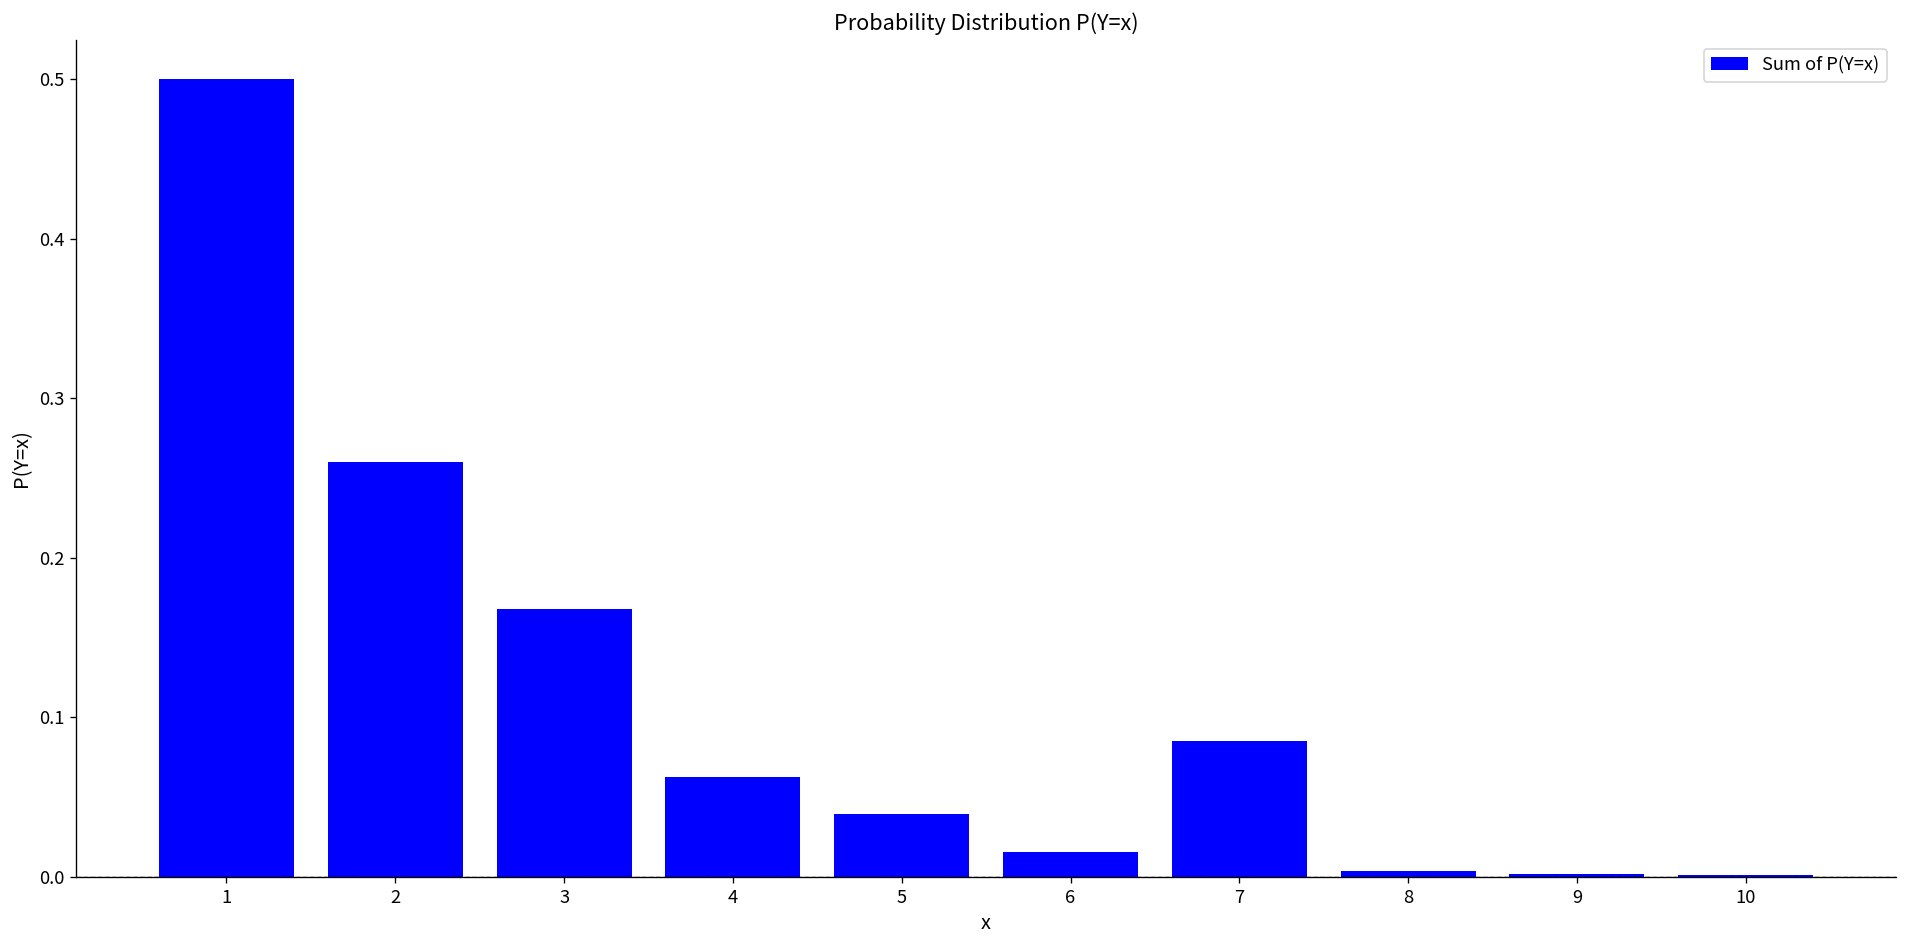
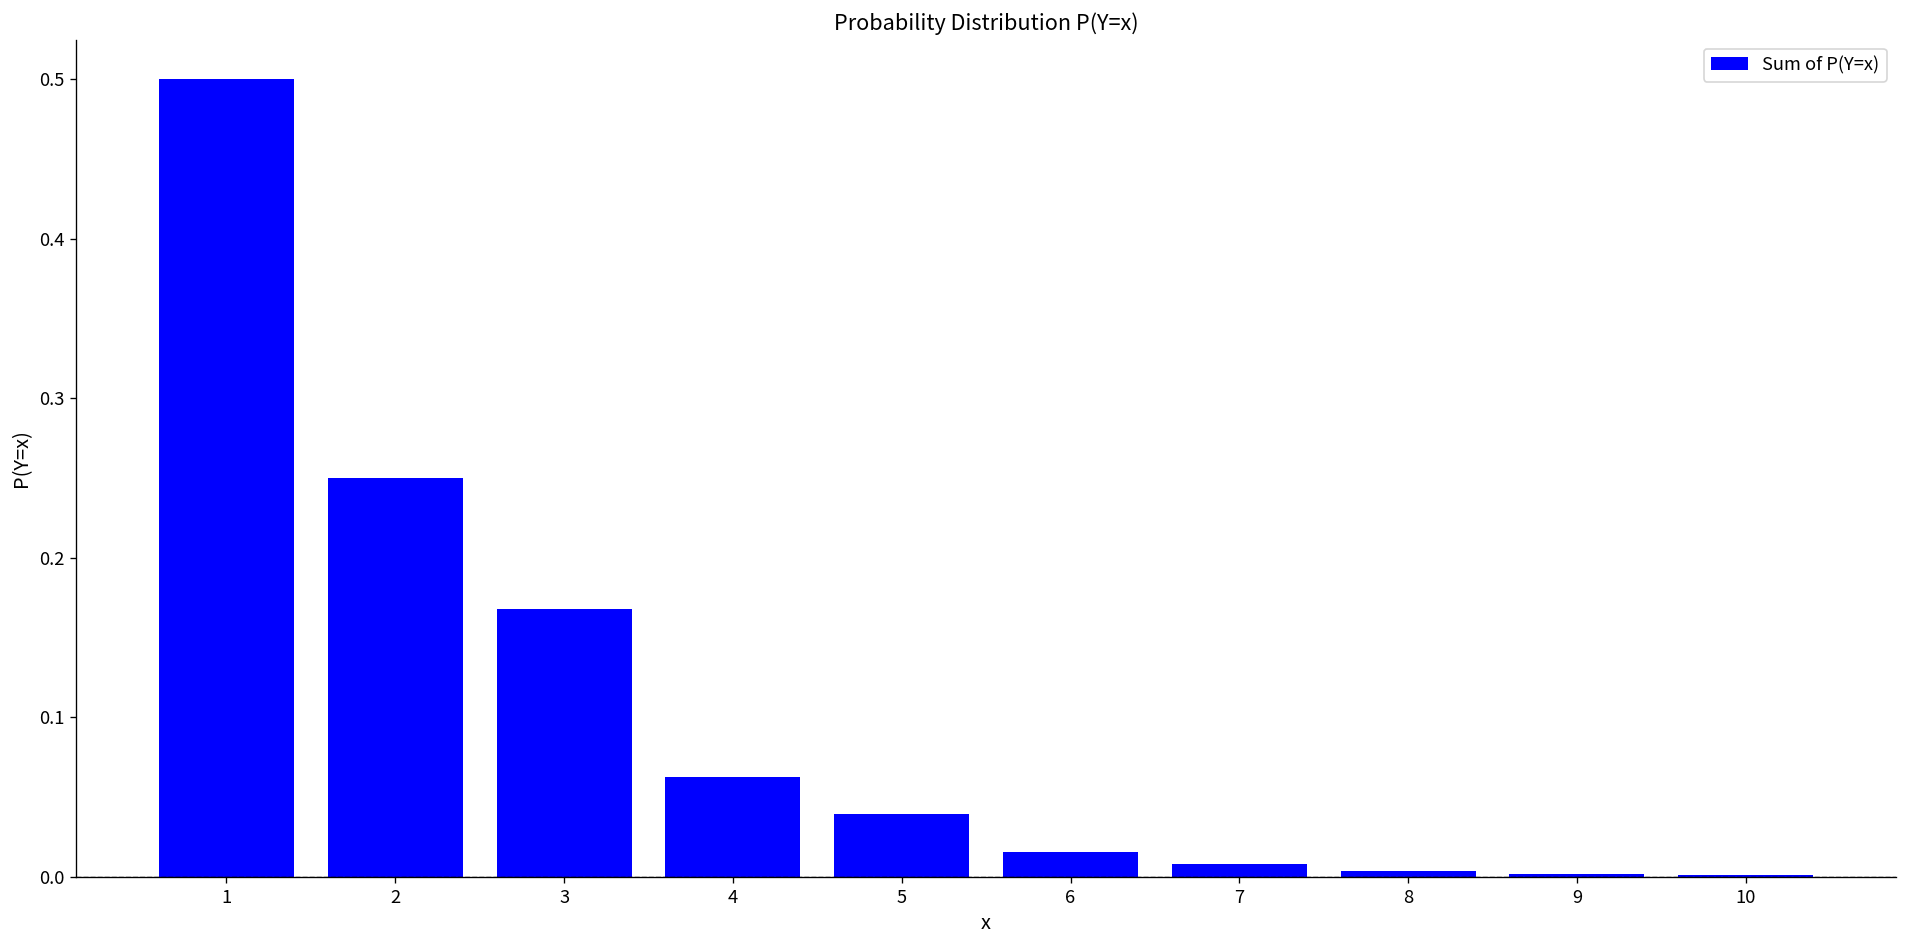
  {
    "1": 0.500,
-   "2": 0.26,
+   "2": 0.25,
    "3": 0.168,
    "4": 0.063,
    "5": 0.040,
    "6": 0.016,
-   "7": 0.085,
+   "7": 0.008,
    "8": 0.004,
    "9": 0.002
  }
